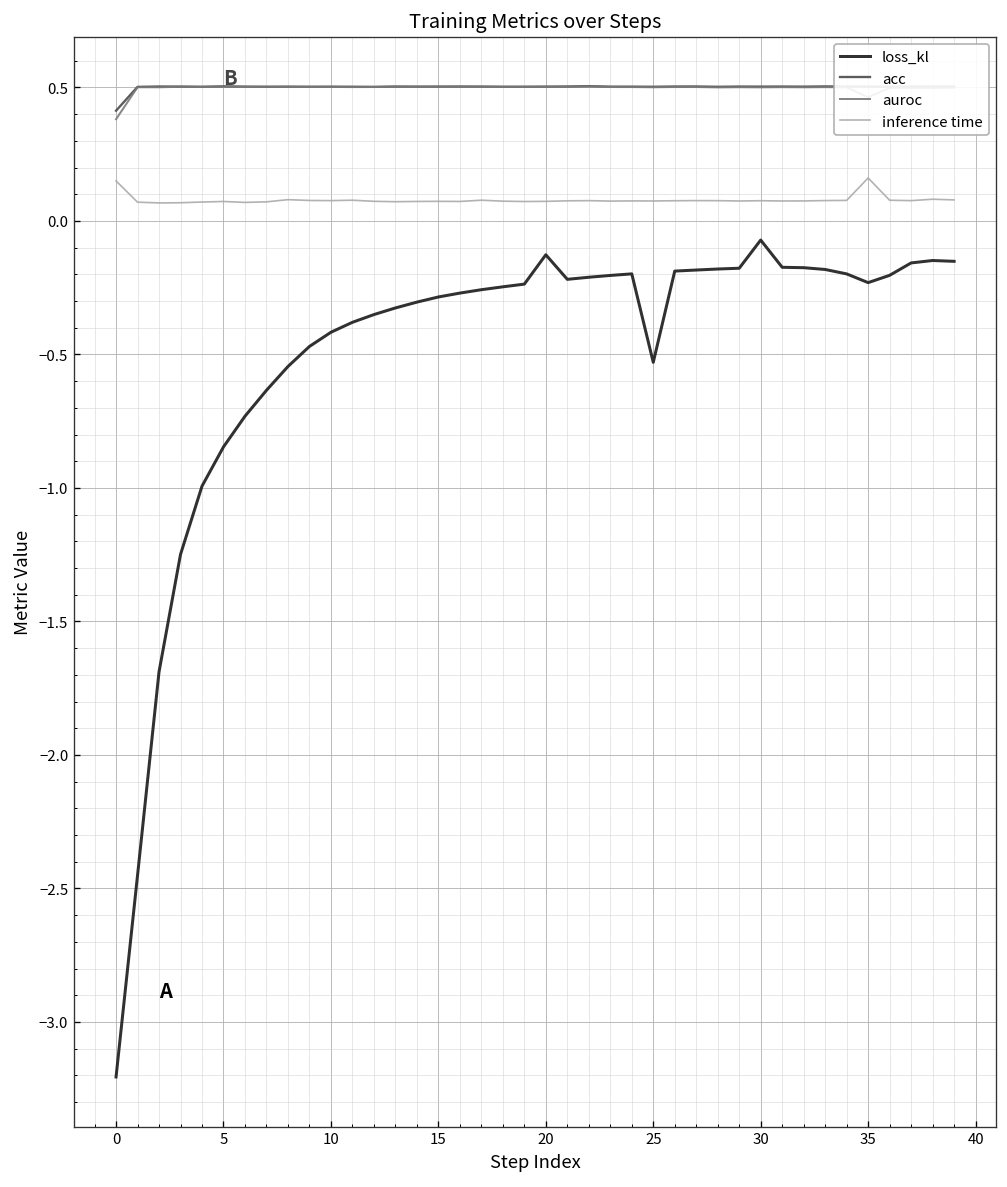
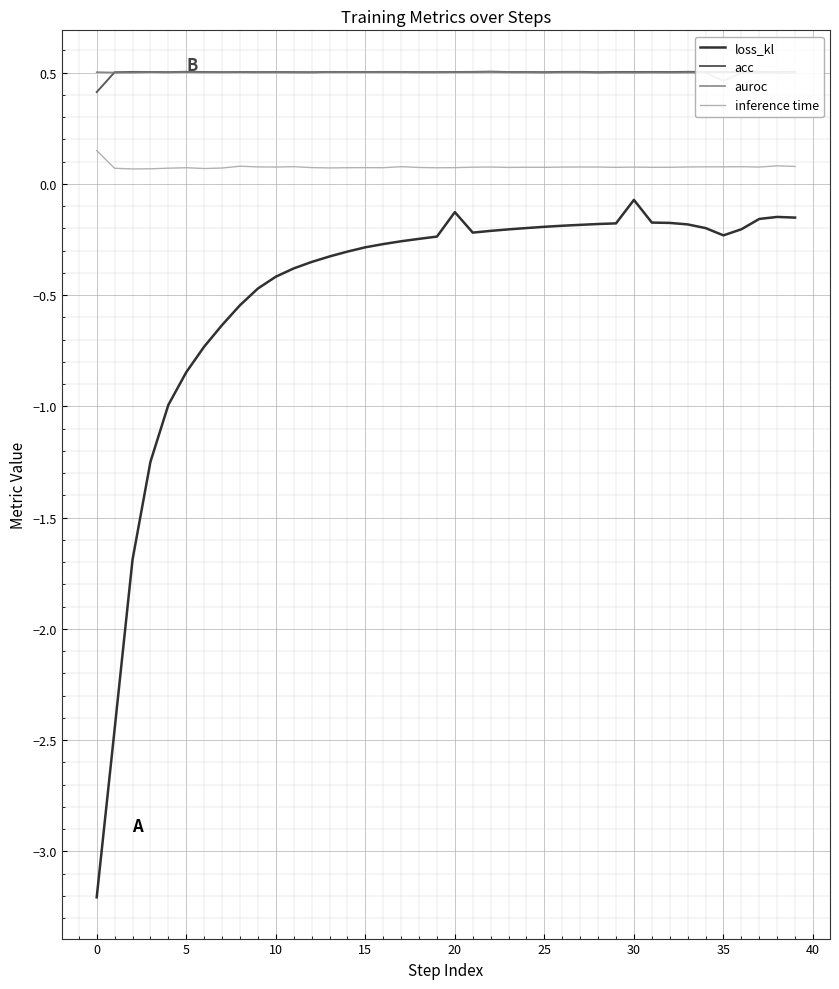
  {
    "loss_kl": {
      "0": -3.21,
      "5": -0.85,
      "10": -0.42,
      "15": -0.28,
      "20": -0.13,
-     "25": -0.53,
+     "25": -0.19,
      "30": -0.07,
      "35": -0.23
    },
    "acc": {
      "0": 0.41
    },
    "auroc": {
-     "0": 0.38
+     "0": 0.50
    },
    "inference time": {
      "0": 0.15,
      "5": 0.07,
      "10": 0.08,
      "15": 0.07,
      "20": 0.07,
      "25": 0.07,
      "30": 0.08,
-     "35": 0.16
+     "35": 0.08
    }
  }
